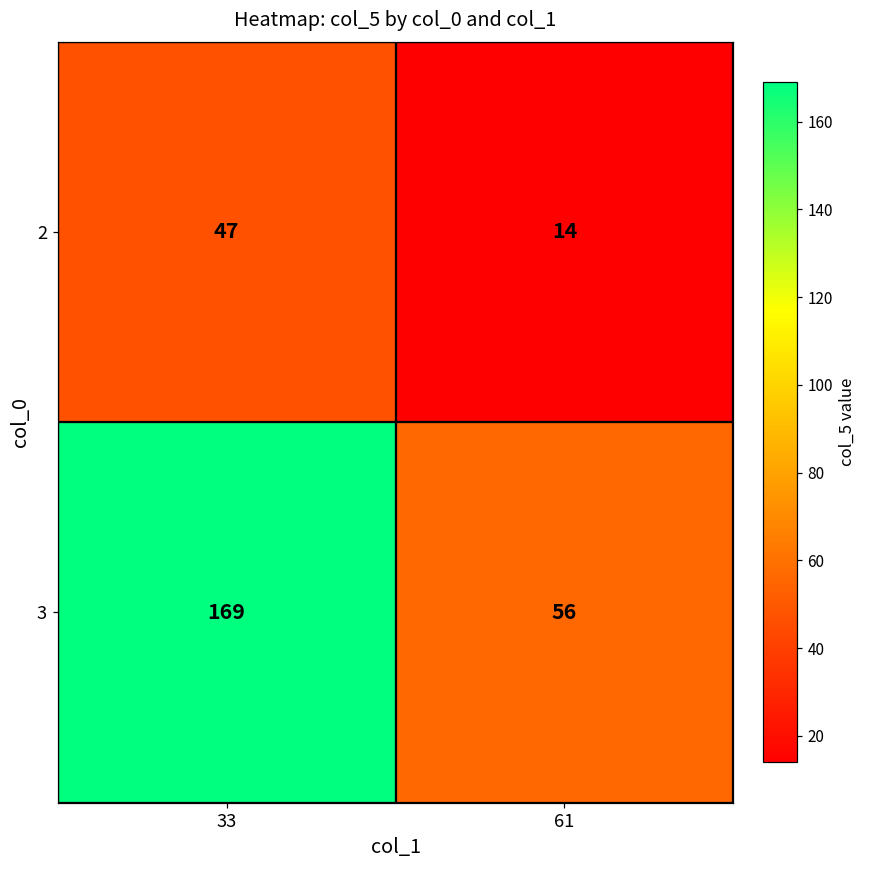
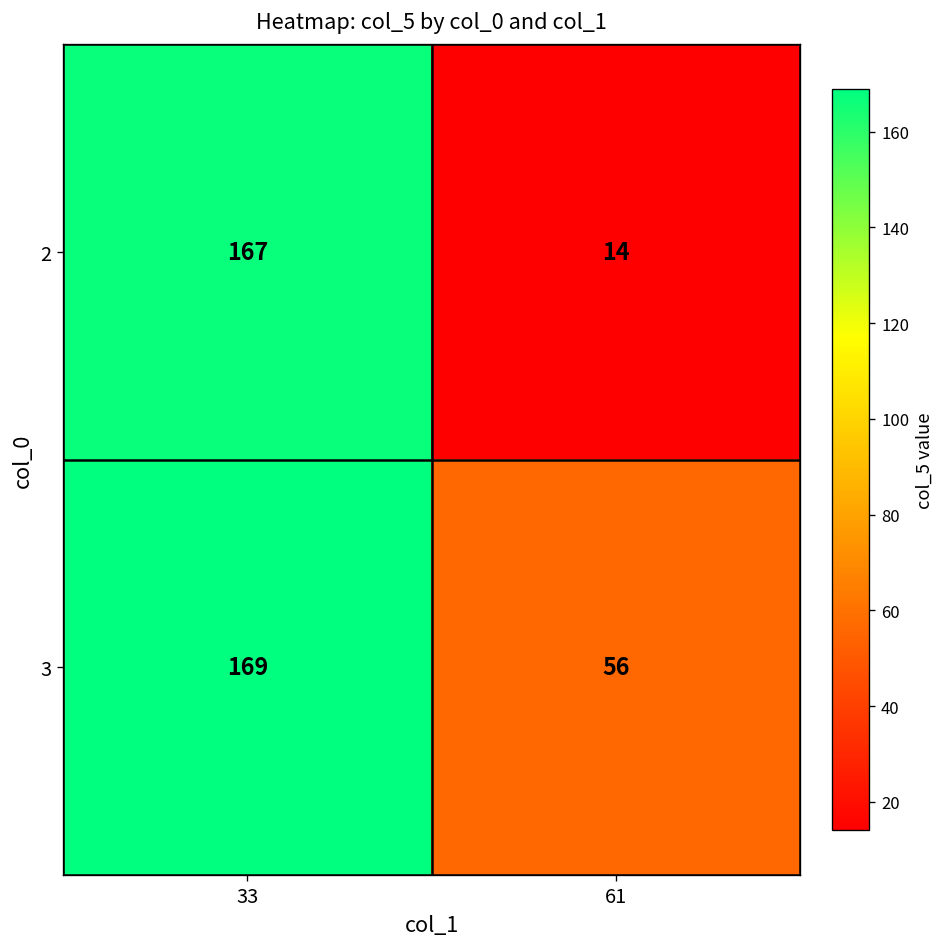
  {
    "2": {
-     "33": 47,
+     "33": 167,
      "61": 14
    },
    "3": {
      "33": 169,
      "61": 56
    }
  }
